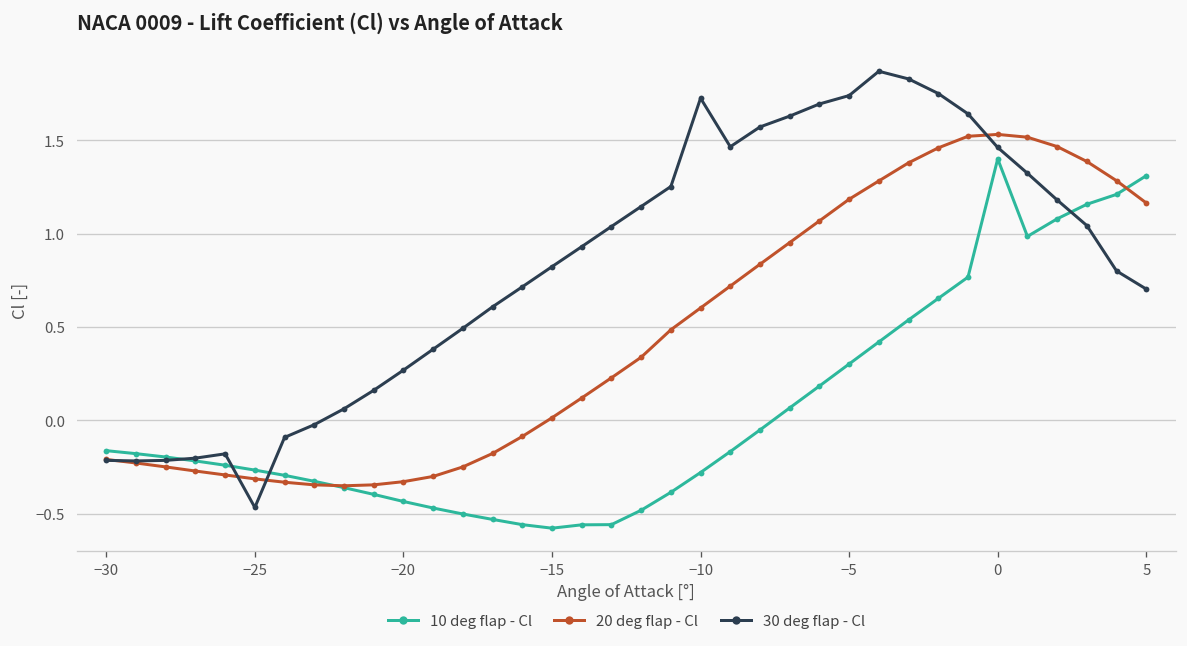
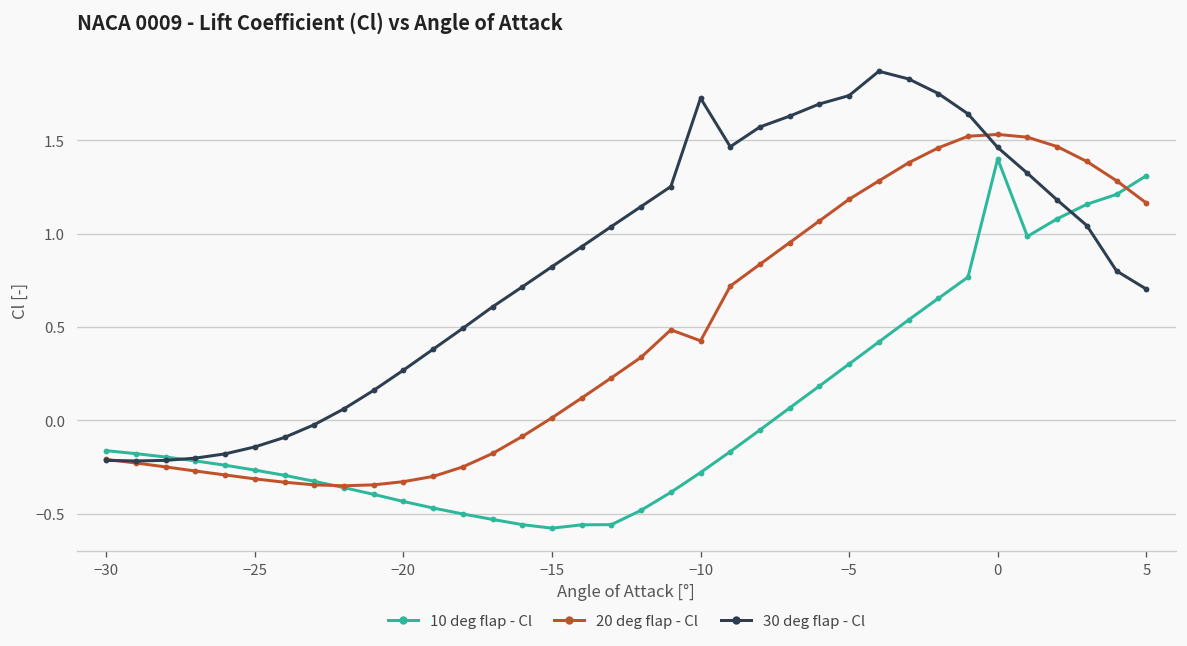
  {
    "10 deg flap - Cl": {
      "−30": -0.16,
      "−25": -0.27,
      "−20": -0.43,
      "−15": -0.58,
      "−10": -0.28,
      "−5": 0.30,
      "0": 1.40,
      "5": 1.31
    },
    "20 deg flap - Cl": {
      "−25": -0.31,
      "−20": -0.33,
      "−15": 0.01,
-     "−10": 0.60,
+     "−10": 0.43,
      "−5": 1.18,
      "0": 1.53,
      "5": 1.16
    },
    "30 deg flap - Cl": {
-     "−25": -0.47,
+     "−25": -0.14,
      "−20": 0.27,
      "−15": 0.82,
      "−10": 1.73,
      "−5": 1.74,
      "0": 1.46,
      "5": 0.70
    }
  }
